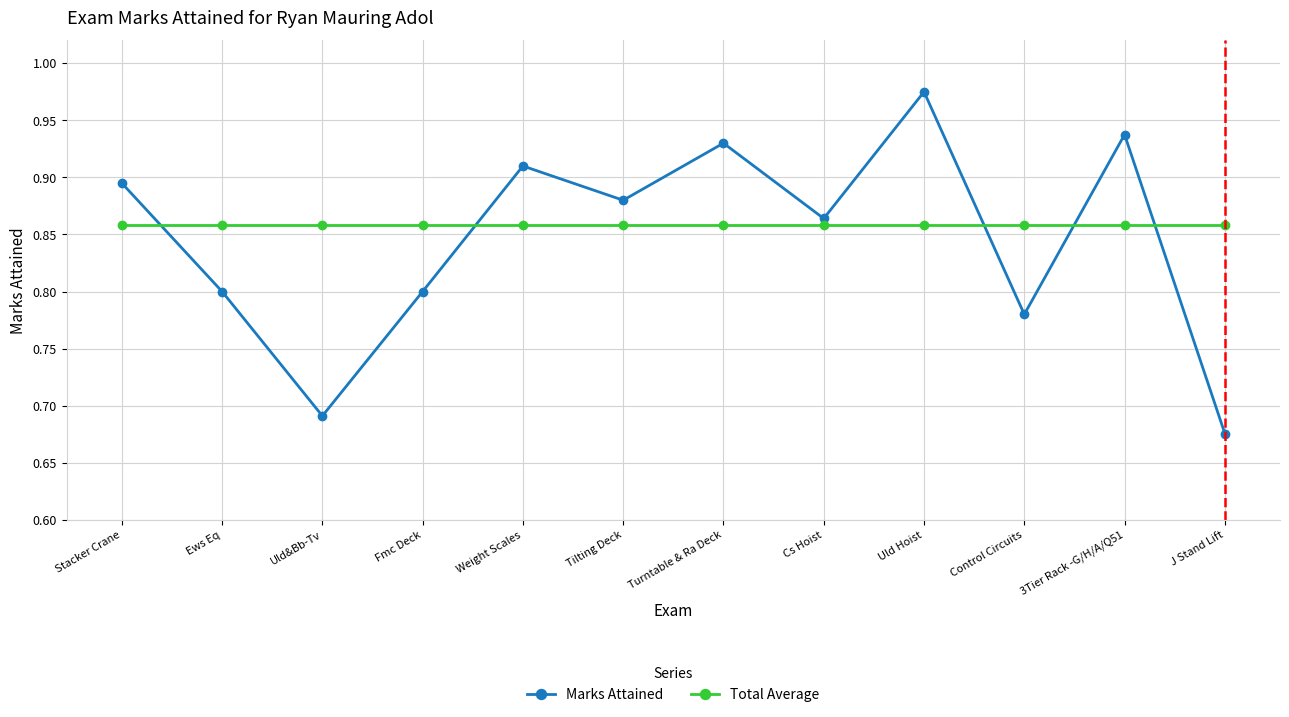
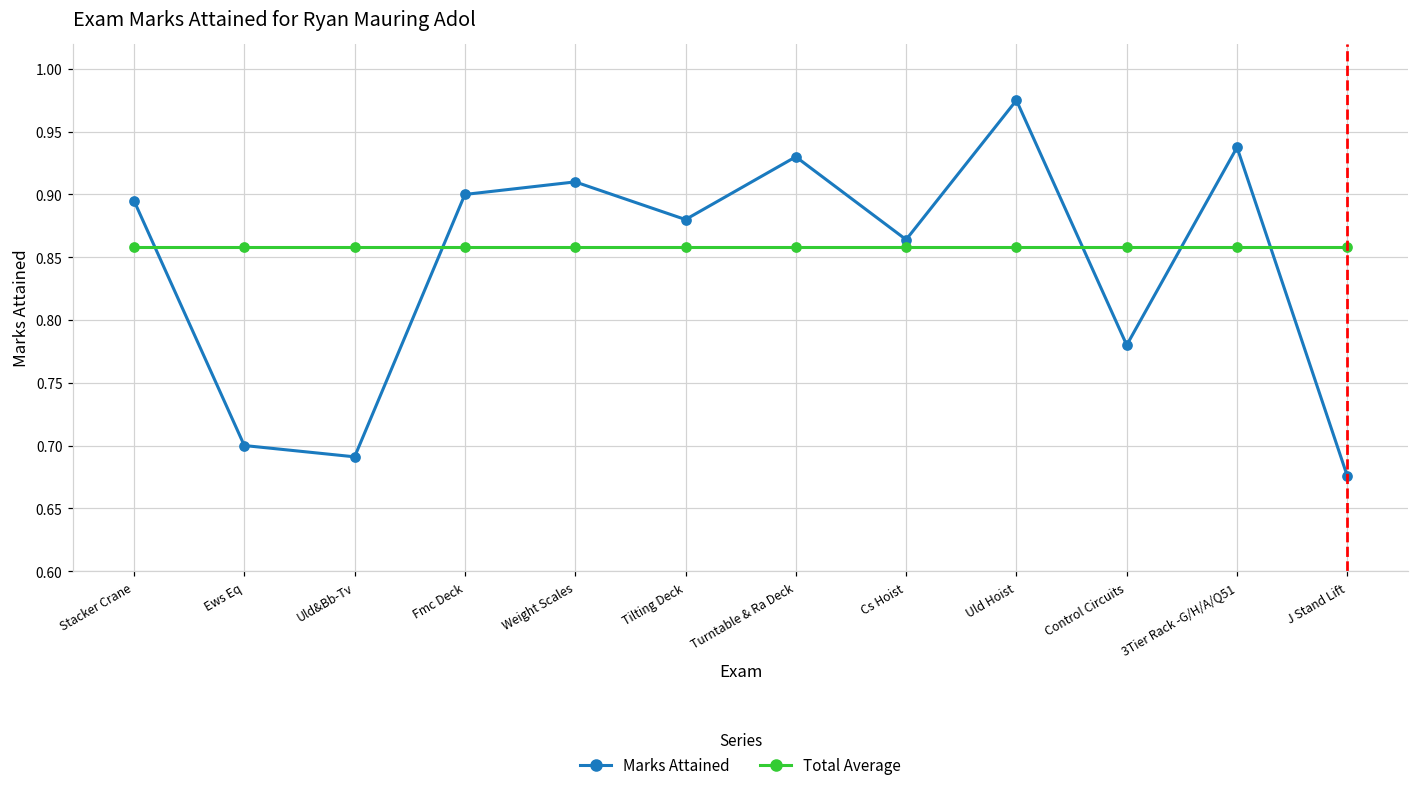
  {
    "Marks Attained": {
      "Stacker Crane": 0.895,
-     "Ews Eq": 0.8,
+     "Ews Eq": 0.7,
      "Uld&Bb-Tv": 0.691,
-     "Fmc Deck": 0.8,
+     "Fmc Deck": 0.9,
      "Weight Scales": 0.910,
      "Tilting Deck": 0.880,
      "Turntable & Ra Deck": 0.930,
      "Cs Hoist": 0.864,
      "Uld Hoist": 0.975,
      "Control Circuits": 0.780,
      "3Tier Rack -G/H/A/Q51": 0.938,
      "J Stand Lift": 0.676
    },
    "Total Average": {
      "Stacker Crane": 0.858,
      "Ews Eq": 0.858,
      "Uld&Bb-Tv": 0.858,
      "Fmc Deck": 0.858,
      "Weight Scales": 0.858,
      "Tilting Deck": 0.858,
      "Turntable & Ra Deck": 0.858,
      "Cs Hoist": 0.858,
      "Uld Hoist": 0.858,
      "Control Circuits": 0.858,
      "3Tier Rack -G/H/A/Q51": 0.858,
      "J Stand Lift": 0.858
    }
  }
